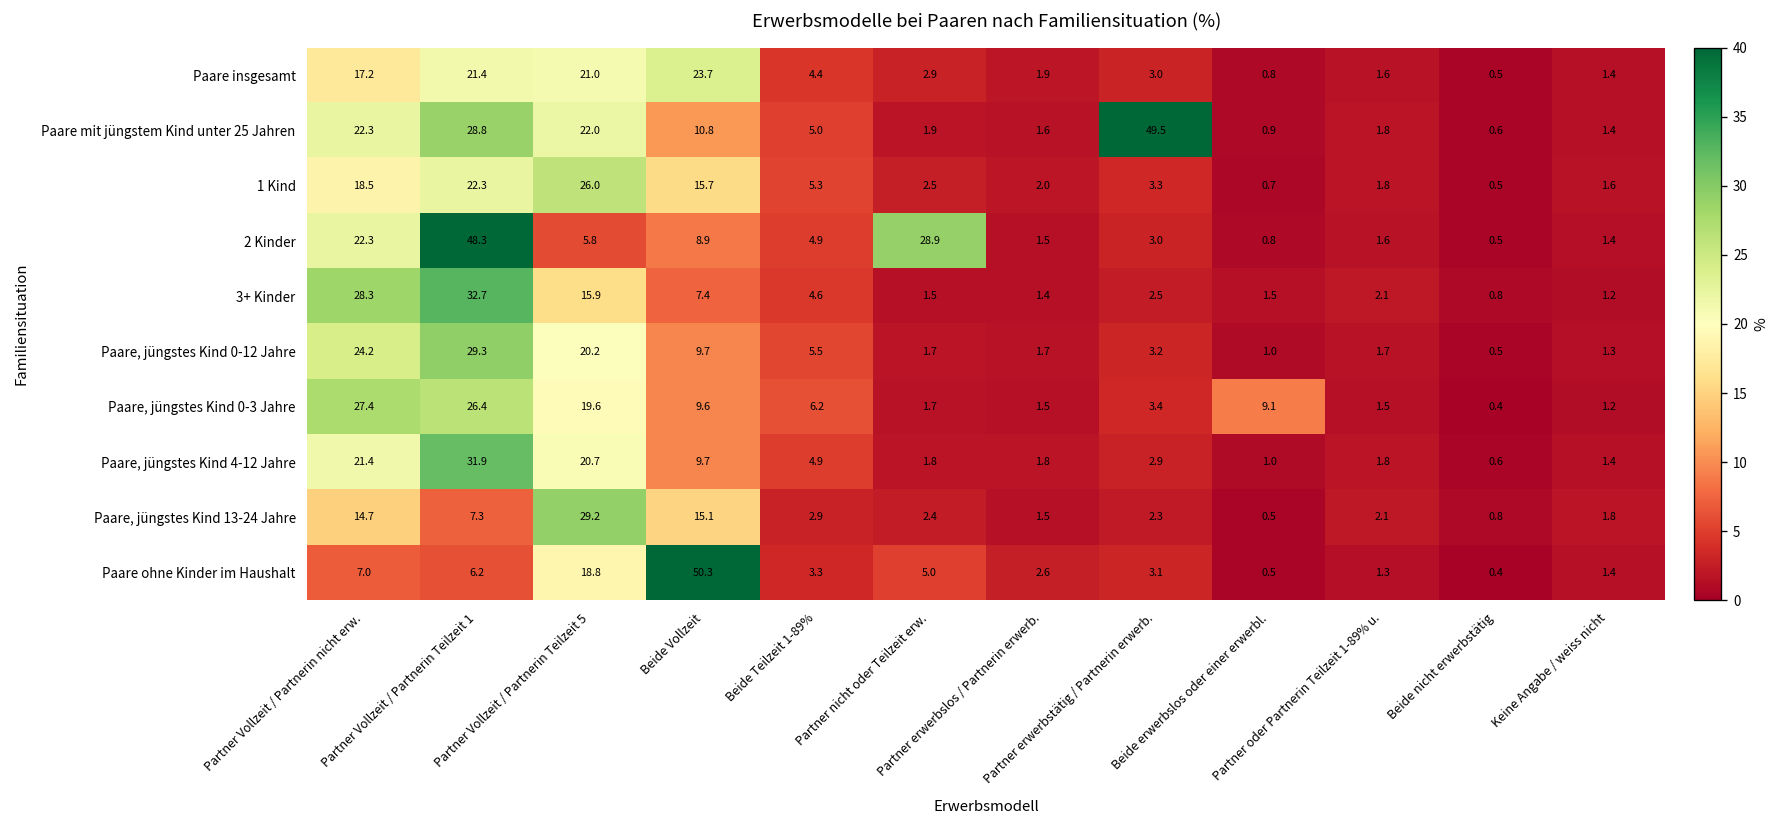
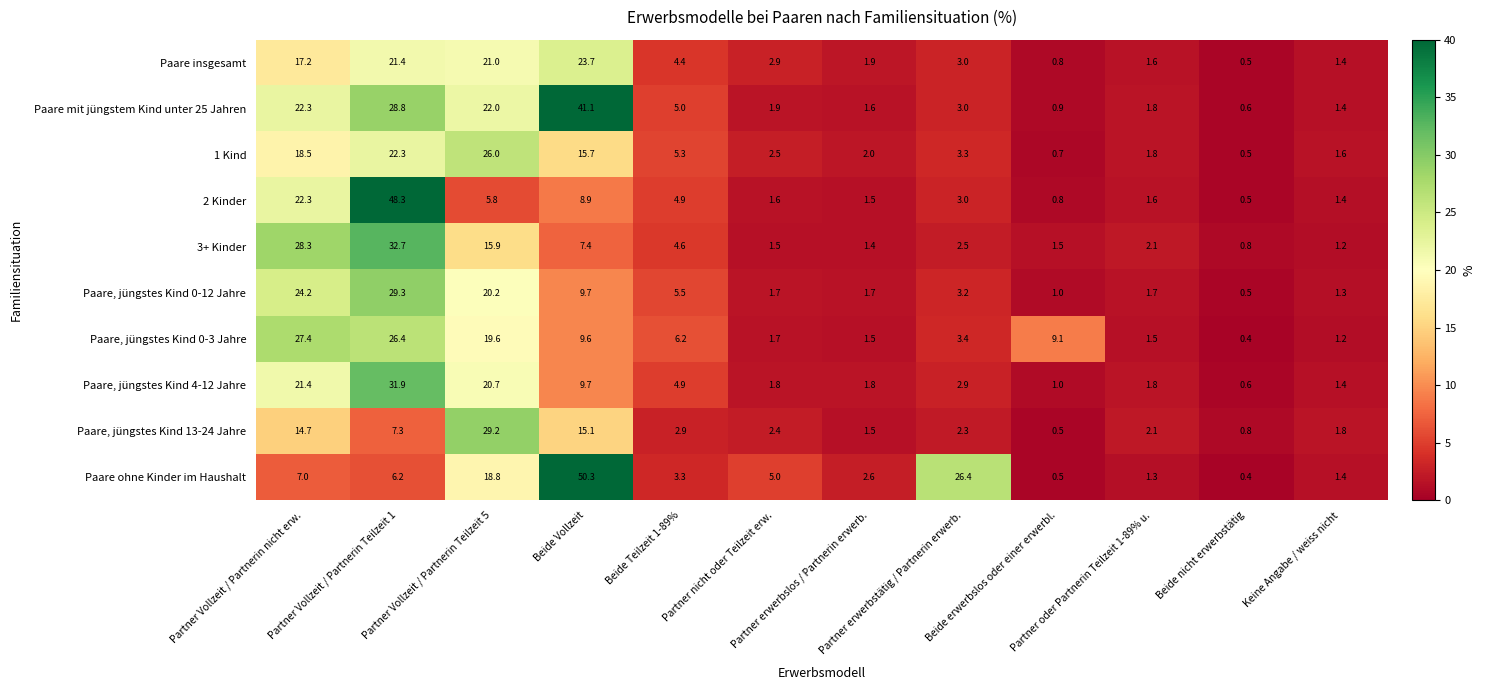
  {
    "Paare insgesamt": {
      "Partner Vollzeit / Partnerin nicht erw.": 17.2,
      "Partner Vollzeit / Partnerin Teilzeit 1": 21.4,
      "Partner Vollzeit / Partnerin Teilzeit 5": 21.0,
      "Beide Vollzeit": 23.7,
      "Beide Teilzeit 1-89%": 4.4,
      "Partner nicht oder Teilzeit erw.": 2.9,
      "Partner erwerbslos / Partnerin erwerb.": 1.9,
      "Partner erwerbstätig / Partnerin erwerb.": 3.0,
      "Beide erwerbslos oder einer erwerbl.": 0.8,
      "Partner oder Partnerin Teilzeit 1-89% u.": 1.6,
      "Beide nicht erwerbstätig": 0.5,
      "Keine Angabe / weiss nicht": 1.4
    },
    "Paare mit jüngstem Kind unter 25 Jahren": {
      "Partner Vollzeit / Partnerin nicht erw.": 22.3,
      "Partner Vollzeit / Partnerin Teilzeit 1": 28.8,
      "Partner Vollzeit / Partnerin Teilzeit 5": 22.0,
-     "Beide Vollzeit": 10.8,
+     "Beide Vollzeit": 41.1,
      "Beide Teilzeit 1-89%": 5.0,
      "Partner nicht oder Teilzeit erw.": 1.9,
      "Partner erwerbslos / Partnerin erwerb.": 1.6,
-     "Partner erwerbstätig / Partnerin erwerb.": 49.5,
+     "Partner erwerbstätig / Partnerin erwerb.": 3.0,
      "Beide erwerbslos oder einer erwerbl.": 0.9,
      "Partner oder Partnerin Teilzeit 1-89% u.": 1.8,
      "Beide nicht erwerbstätig": 0.6,
      "Keine Angabe / weiss nicht": 1.4
    },
    "1 Kind": {
      "Partner Vollzeit / Partnerin nicht erw.": 18.5,
      "Partner Vollzeit / Partnerin Teilzeit 1": 22.3,
      "Partner Vollzeit / Partnerin Teilzeit 5": 26.0,
      "Beide Vollzeit": 15.7,
      "Beide Teilzeit 1-89%": 5.3,
      "Partner nicht oder Teilzeit erw.": 2.5,
      "Partner erwerbslos / Partnerin erwerb.": 2.0,
      "Partner erwerbstätig / Partnerin erwerb.": 3.3,
      "Beide erwerbslos oder einer erwerbl.": 0.7,
      "Partner oder Partnerin Teilzeit 1-89% u.": 1.8,
      "Beide nicht erwerbstätig": 0.5,
      "Keine Angabe / weiss nicht": 1.6
    },
    "2 Kinder": {
      "Partner Vollzeit / Partnerin nicht erw.": 22.3,
      "Partner Vollzeit / Partnerin Teilzeit 1": 48.3,
      "Partner Vollzeit / Partnerin Teilzeit 5": 5.8,
      "Beide Vollzeit": 8.9,
      "Beide Teilzeit 1-89%": 4.9,
-     "Partner nicht oder Teilzeit erw.": 28.9,
+     "Partner nicht oder Teilzeit erw.": 1.6,
      "Partner erwerbslos / Partnerin erwerb.": 1.5,
      "Partner erwerbstätig / Partnerin erwerb.": 3.0,
      "Beide erwerbslos oder einer erwerbl.": 0.8,
      "Partner oder Partnerin Teilzeit 1-89% u.": 1.6,
      "Beide nicht erwerbstätig": 0.5,
      "Keine Angabe / weiss nicht": 1.4
    },
    "3+ Kinder": {
      "Partner Vollzeit / Partnerin nicht erw.": 28.3,
      "Partner Vollzeit / Partnerin Teilzeit 1": 32.7,
      "Partner Vollzeit / Partnerin Teilzeit 5": 15.9,
      "Beide Vollzeit": 7.4,
      "Beide Teilzeit 1-89%": 4.6,
      "Partner nicht oder Teilzeit erw.": 1.5,
      "Partner erwerbslos / Partnerin erwerb.": 1.4,
      "Partner erwerbstätig / Partnerin erwerb.": 2.5,
      "Beide erwerbslos oder einer erwerbl.": 1.5,
      "Partner oder Partnerin Teilzeit 1-89% u.": 2.1,
      "Beide nicht erwerbstätig": 0.8,
      "Keine Angabe / weiss nicht": 1.2
    },
    "Paare, jüngstes Kind 0-12 Jahre": {
      "Partner Vollzeit / Partnerin nicht erw.": 24.2,
      "Partner Vollzeit / Partnerin Teilzeit 1": 29.3,
      "Partner Vollzeit / Partnerin Teilzeit 5": 20.2,
      "Beide Vollzeit": 9.7,
      "Beide Teilzeit 1-89%": 5.5,
      "Partner nicht oder Teilzeit erw.": 1.7,
      "Partner erwerbslos / Partnerin erwerb.": 1.7,
      "Partner erwerbstätig / Partnerin erwerb.": 3.2,
      "Beide erwerbslos oder einer erwerbl.": 1.0,
      "Partner oder Partnerin Teilzeit 1-89% u.": 1.7,
      "Beide nicht erwerbstätig": 0.5,
      "Keine Angabe / weiss nicht": 1.3
    },
    "Paare, jüngstes Kind 0-3 Jahre": {
      "Partner Vollzeit / Partnerin nicht erw.": 27.4,
      "Partner Vollzeit / Partnerin Teilzeit 1": 26.4,
      "Partner Vollzeit / Partnerin Teilzeit 5": 19.6,
      "Beide Vollzeit": 9.6,
      "Beide Teilzeit 1-89%": 6.2,
      "Partner nicht oder Teilzeit erw.": 1.7,
      "Partner erwerbslos / Partnerin erwerb.": 1.5,
      "Partner erwerbstätig / Partnerin erwerb.": 3.4,
      "Beide erwerbslos oder einer erwerbl.": 9.1,
      "Partner oder Partnerin Teilzeit 1-89% u.": 1.5,
      "Beide nicht erwerbstätig": 0.4,
      "Keine Angabe / weiss nicht": 1.2
    },
    "Paare, jüngstes Kind 4-12 Jahre": {
      "Partner Vollzeit / Partnerin nicht erw.": 21.4,
      "Partner Vollzeit / Partnerin Teilzeit 1": 31.9,
      "Partner Vollzeit / Partnerin Teilzeit 5": 20.7,
      "Beide Vollzeit": 9.7,
      "Beide Teilzeit 1-89%": 4.9,
      "Partner nicht oder Teilzeit erw.": 1.8,
      "Partner erwerbslos / Partnerin erwerb.": 1.8,
      "Partner erwerbstätig / Partnerin erwerb.": 2.9,
      "Beide erwerbslos oder einer erwerbl.": 1.0,
      "Partner oder Partnerin Teilzeit 1-89% u.": 1.8,
      "Beide nicht erwerbstätig": 0.6,
      "Keine Angabe / weiss nicht": 1.4
    },
    "Paare, jüngstes Kind 13-24 Jahre": {
      "Partner Vollzeit / Partnerin nicht erw.": 14.7,
      "Partner Vollzeit / Partnerin Teilzeit 1": 7.3,
      "Partner Vollzeit / Partnerin Teilzeit 5": 29.2,
      "Beide Vollzeit": 15.1,
      "Beide Teilzeit 1-89%": 2.9,
      "Partner nicht oder Teilzeit erw.": 2.4,
      "Partner erwerbslos / Partnerin erwerb.": 1.5,
      "Partner erwerbstätig / Partnerin erwerb.": 2.3,
      "Beide erwerbslos oder einer erwerbl.": 0.5,
      "Partner oder Partnerin Teilzeit 1-89% u.": 2.1,
      "Beide nicht erwerbstätig": 0.8,
      "Keine Angabe / weiss nicht": 1.8
    },
    "Paare ohne Kinder im Haushalt": {
      "Partner Vollzeit / Partnerin nicht erw.": 7.0,
      "Partner Vollzeit / Partnerin Teilzeit 1": 6.2,
      "Partner Vollzeit / Partnerin Teilzeit 5": 18.8,
      "Beide Vollzeit": 50.3,
      "Beide Teilzeit 1-89%": 3.3,
      "Partner nicht oder Teilzeit erw.": 5.0,
      "Partner erwerbslos / Partnerin erwerb.": 2.6,
-     "Partner erwerbstätig / Partnerin erwerb.": 3.1,
+     "Partner erwerbstätig / Partnerin erwerb.": 26.4,
      "Beide erwerbslos oder einer erwerbl.": 0.5,
      "Partner oder Partnerin Teilzeit 1-89% u.": 1.3,
      "Beide nicht erwerbstätig": 0.4,
      "Keine Angabe / weiss nicht": 1.4
    }
  }
